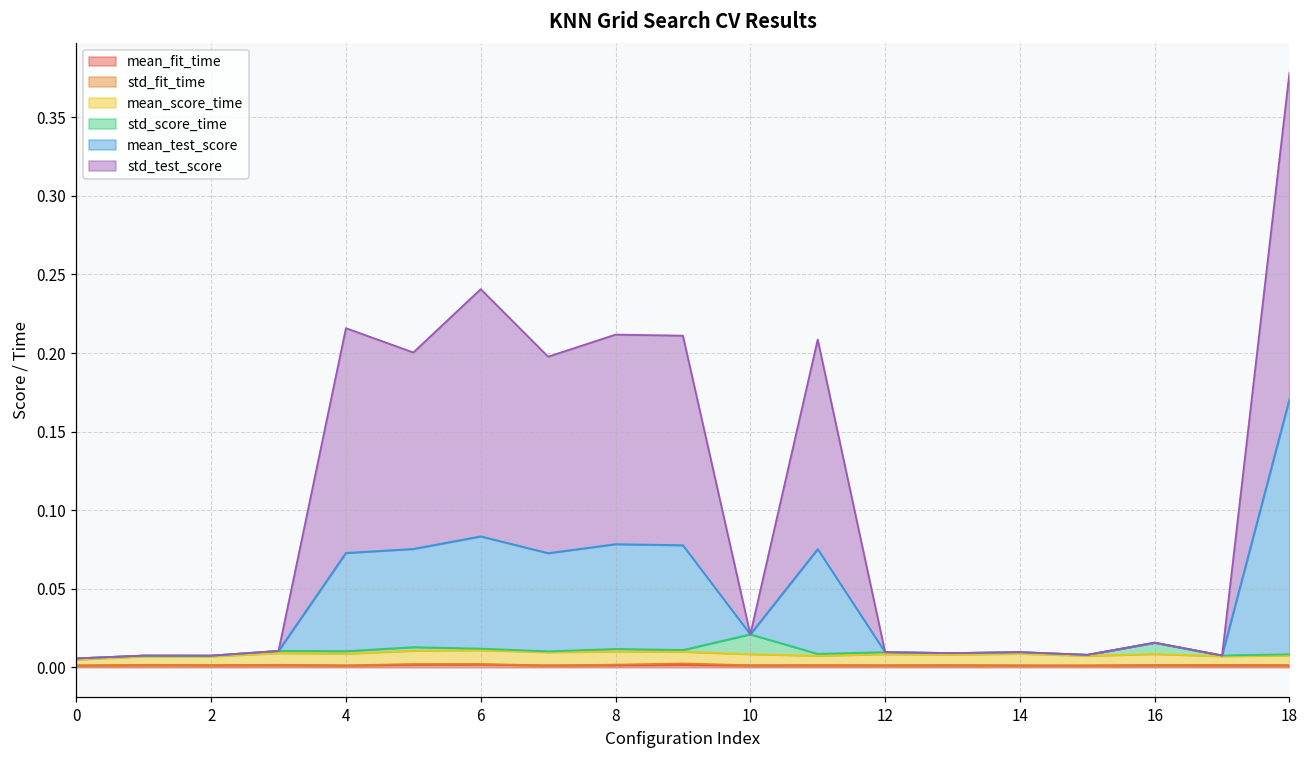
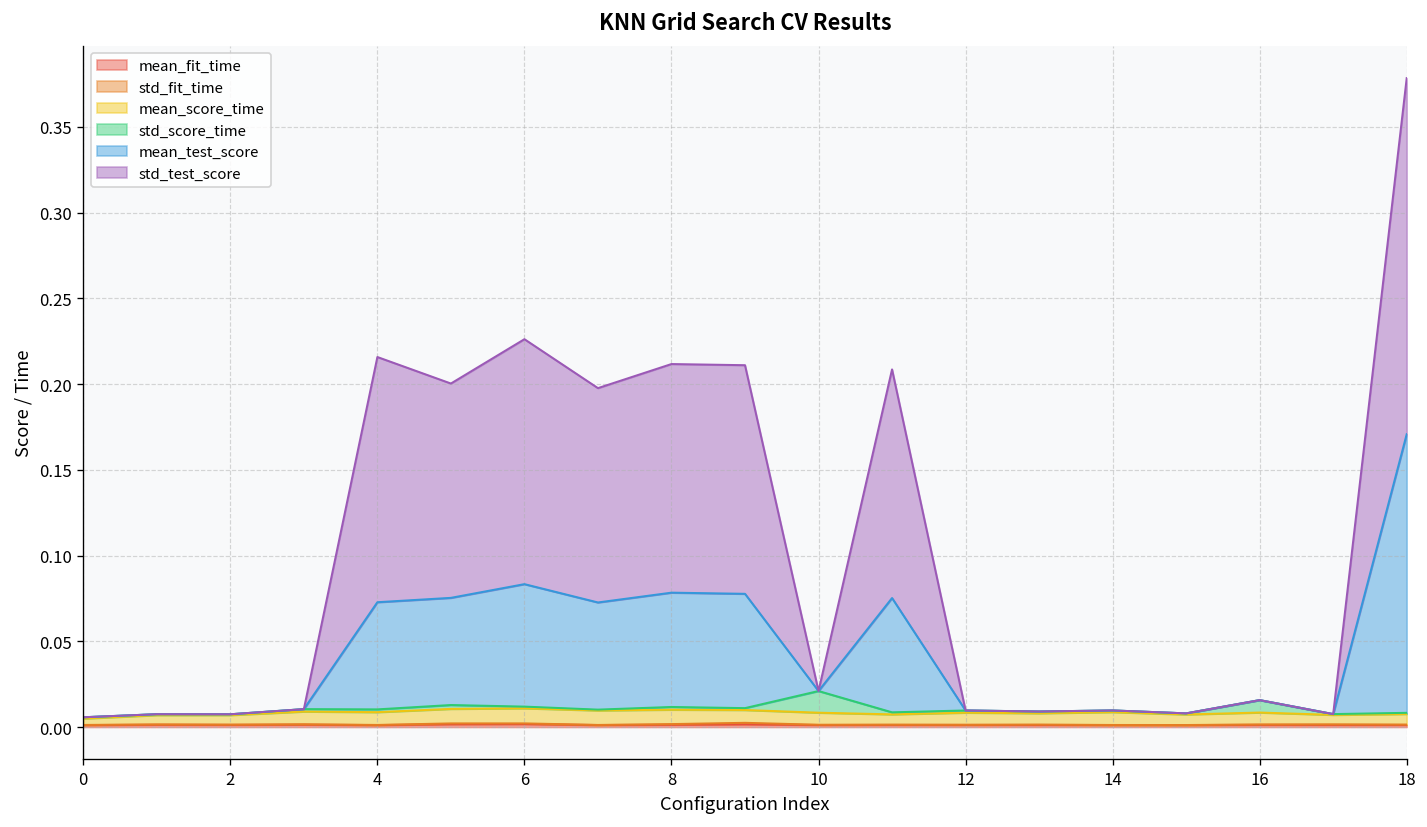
  {
    "mean_test_score": {
      "4": 0.063,
      "6": 0.071,
      "8": 0.067,
      "18": 0.163
    },
    "std_test_score": {
      "4": 0.143,
-     "6": 0.157,
+     "6": 0.143,
      "8": 0.133,
      "18": 0.208
    }
  }
